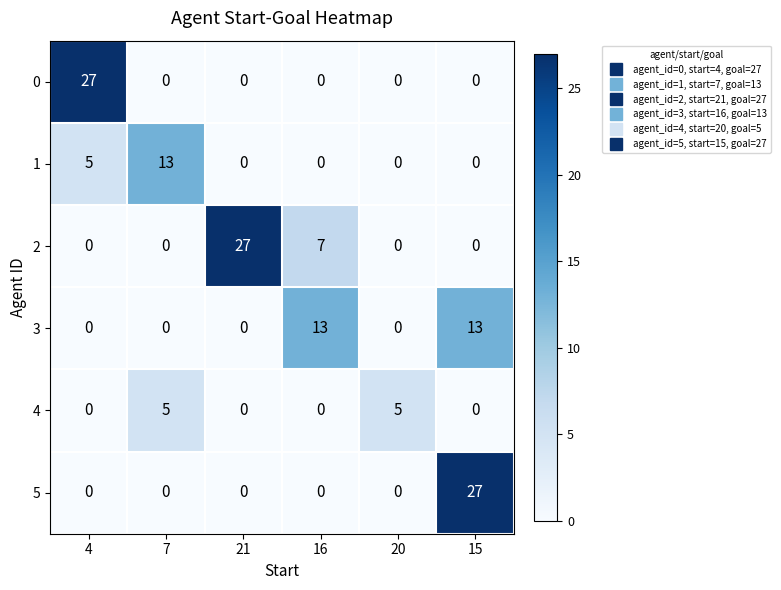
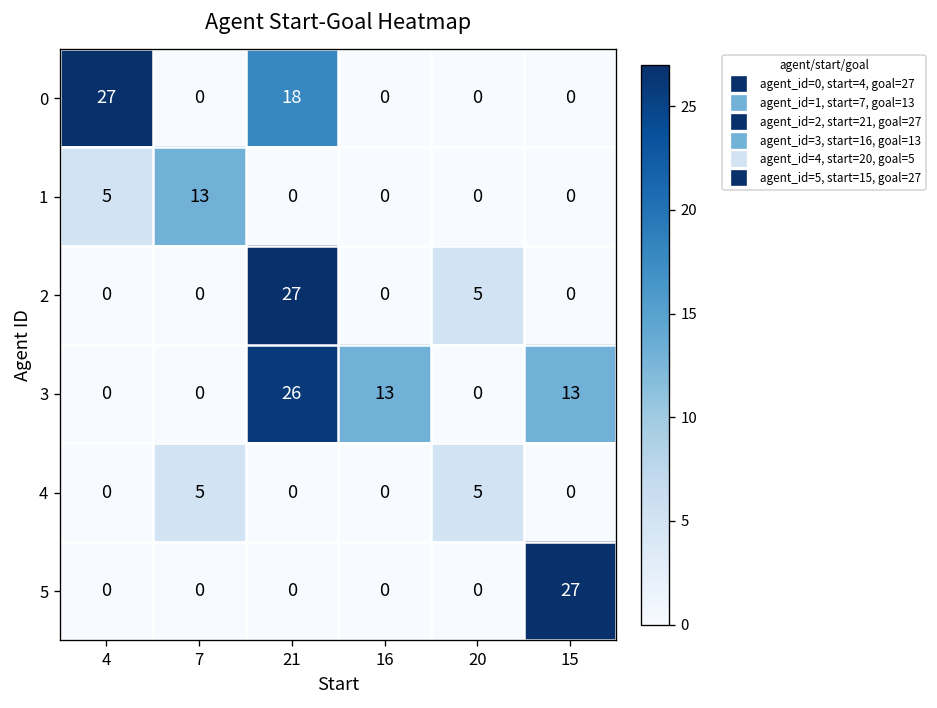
  {
    "0": {
      "4": 27,
      "7": 0,
-     "21": 0,
+     "21": 18,
      "16": 0,
      "20": 0,
      "15": 0
    },
    "1": {
      "4": 5,
      "7": 13,
      "21": 0,
      "16": 0,
      "20": 0,
      "15": 0
    },
    "2": {
      "4": 0,
      "7": 0,
      "21": 27,
-     "16": 7,
-     "20": 0,
+     "16": 0,
+     "20": 5,
      "15": 0
    },
    "3": {
      "4": 0,
      "7": 0,
-     "21": 0,
+     "21": 26,
      "16": 13,
      "20": 0,
      "15": 13
    },
    "4": {
      "4": 0,
      "7": 5,
      "21": 0,
      "16": 0,
      "20": 5,
      "15": 0
    },
    "5": {
      "4": 0,
      "7": 0,
      "21": 0,
      "16": 0,
      "20": 0,
      "15": 27
    }
  }
